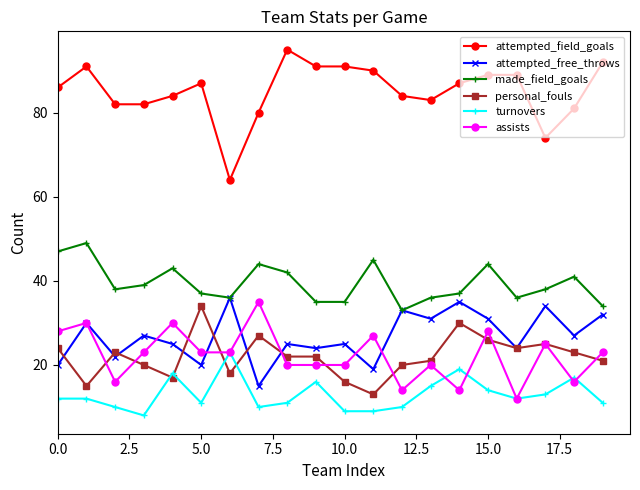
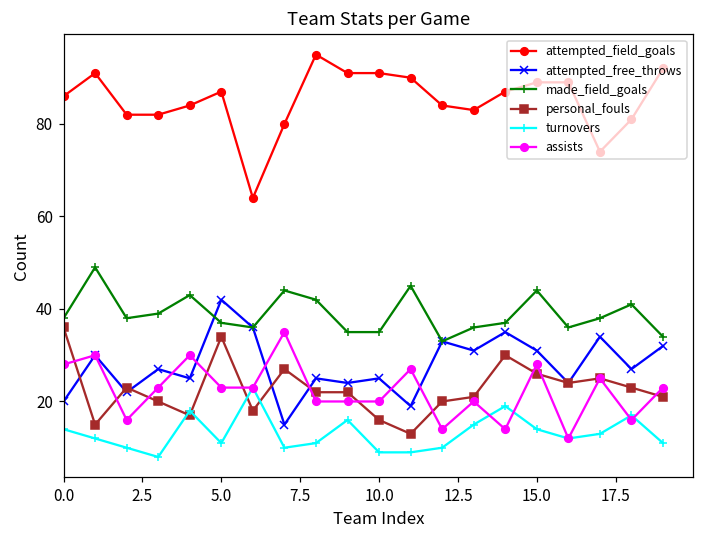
  {
    "attempted_field_goals": {
      "0.0": 86,
      "5.0": 87,
      "10.0": 91
    },
    "attempted_free_throws": {
      "0.0": 20,
-     "5.0": 20,
+     "5.0": 42,
      "10.0": 25,
      "15.0": 31
    },
    "made_field_goals": {
-     "0.0": 47,
+     "0.0": 38,
      "5.0": 37,
      "10.0": 35,
      "15.0": 44
    },
    "personal_fouls": {
-     "0.0": 24,
+     "0.0": 36,
      "5.0": 34,
      "10.0": 16,
      "15.0": 26
    },
    "turnovers": {
-     "0.0": 12,
+     "0.0": 14,
      "5.0": 11,
      "10.0": 9,
      "15.0": 14
    },
    "assists": {
      "0.0": 28,
      "5.0": 23,
      "10.0": 20,
      "15.0": 28
    }
  }
